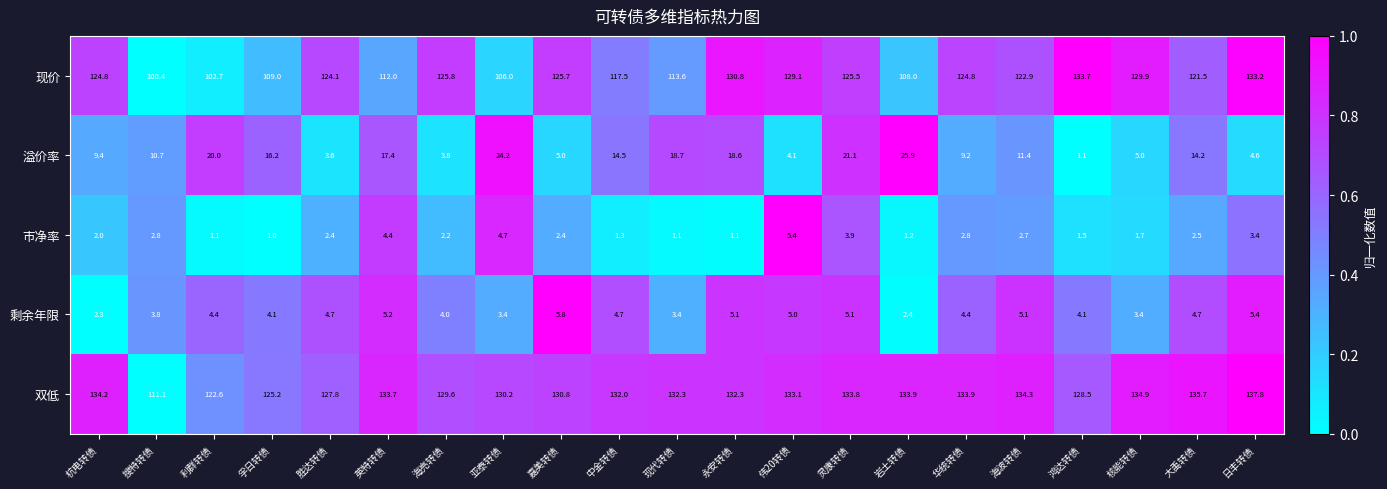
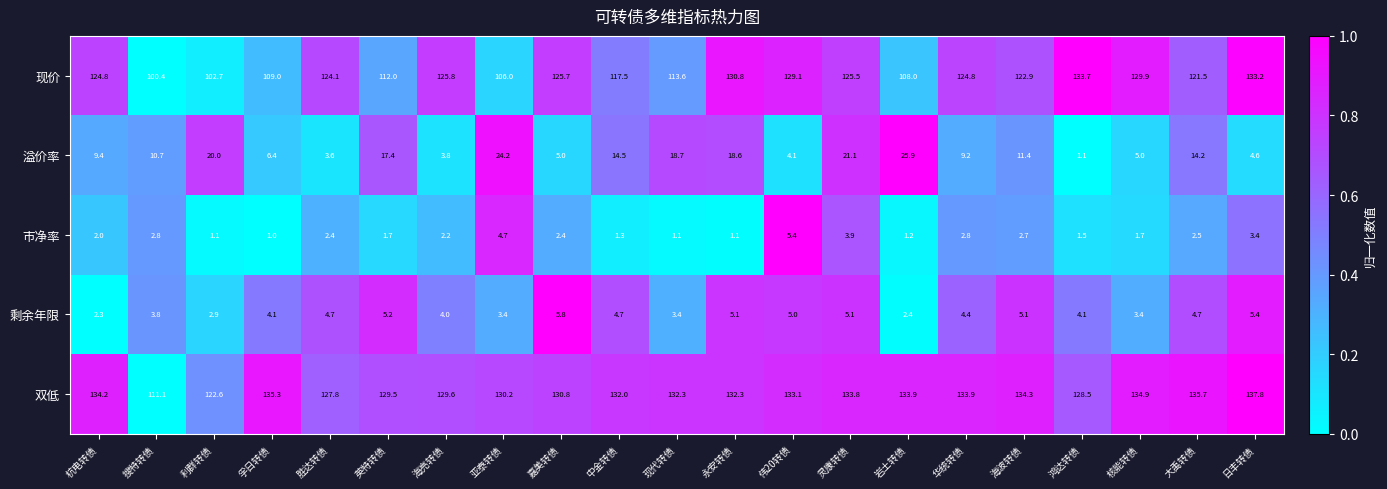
  {
    "现价": {
      "杭电转债": 124.8,
      "搜特转债": 100.4,
      "利群转债": 102.7,
      "孚日转债": 109.0,
      "胜达转债": 124.1,
      "英特转债": 112.0,
      "海亮转债": 125.8,
      "亚泰转债": 106.0,
      "嘉美转债": 125.7,
      "中金转债": 117.5,
      "现代转债": 113.6,
      "永安转债": 130.8,
      "伟20转债": 129.1,
      "灵康转债": 125.5,
      "岩土转债": 108.0,
      "华统转债": 124.8,
      "海波转债": 122.9,
      "鸿达转债": 133.7,
      "核能转债": 129.9,
      "大禹转债": 121.5,
      "日丰转债": 133.2
    },
    "溢价率": {
      "杭电转债": 9.4,
      "搜特转债": 10.7,
      "利群转债": 20.0,
-     "孚日转债": 16.2,
+     "孚日转债": 6.4,
      "胜达转债": 3.6,
      "英特转债": 17.4,
      "海亮转债": 3.8,
      "亚泰转债": 24.2,
      "嘉美转债": 5.0,
      "中金转债": 14.5,
      "现代转债": 18.7,
      "永安转债": 18.6,
      "伟20转债": 4.1,
      "灵康转债": 21.1,
      "岩土转债": 25.9,
      "华统转债": 9.2,
      "海波转债": 11.4,
      "鸿达转债": 1.1,
      "核能转债": 5.0,
      "大禹转债": 14.2,
      "日丰转债": 4.6
    },
    "市净率": {
      "杭电转债": 2.0,
      "搜特转债": 2.8,
      "利群转债": 1.1,
      "孚日转债": 1.0,
      "胜达转债": 2.4,
-     "英特转债": 4.4,
+     "英特转债": 1.7,
      "海亮转债": 2.2,
      "亚泰转债": 4.7,
      "嘉美转债": 2.4,
      "中金转债": 1.3,
      "现代转债": 1.1,
      "永安转债": 1.1,
      "伟20转债": 5.4,
      "灵康转债": 3.9,
      "岩土转债": 1.2,
      "华统转债": 2.8,
      "海波转债": 2.7,
      "鸿达转债": 1.5,
      "核能转债": 1.7,
      "大禹转债": 2.5,
      "日丰转债": 3.4
    },
    "剩余年限": {
      "杭电转债": 2.3,
      "搜特转债": 3.8,
-     "利群转债": 4.4,
+     "利群转债": 2.9,
      "孚日转债": 4.1,
      "胜达转债": 4.7,
      "英特转债": 5.2,
      "海亮转债": 4.0,
      "亚泰转债": 3.4,
      "嘉美转债": 5.8,
      "中金转债": 4.7,
      "现代转债": 3.4,
      "永安转债": 5.1,
      "伟20转债": 5.0,
      "灵康转债": 5.1,
      "岩土转债": 2.4,
      "华统转债": 4.4,
      "海波转债": 5.1,
      "鸿达转债": 4.1,
      "核能转债": 3.4,
      "大禹转债": 4.7,
      "日丰转债": 5.4
    },
    "双低": {
      "杭电转债": 134.2,
      "搜特转债": 111.1,
      "利群转债": 122.6,
-     "孚日转债": 125.2,
+     "孚日转债": 135.3,
      "胜达转债": 127.8,
-     "英特转债": 133.7,
+     "英特转债": 129.5,
      "海亮转债": 129.6,
      "亚泰转债": 130.2,
      "嘉美转债": 130.8,
      "中金转债": 132.0,
      "现代转债": 132.3,
      "永安转债": 132.3,
      "伟20转债": 133.1,
      "灵康转债": 133.8,
      "岩土转债": 133.9,
      "华统转债": 133.9,
      "海波转债": 134.3,
      "鸿达转债": 128.5,
      "核能转债": 134.9,
      "大禹转债": 135.7,
      "日丰转债": 137.8
    }
  }
